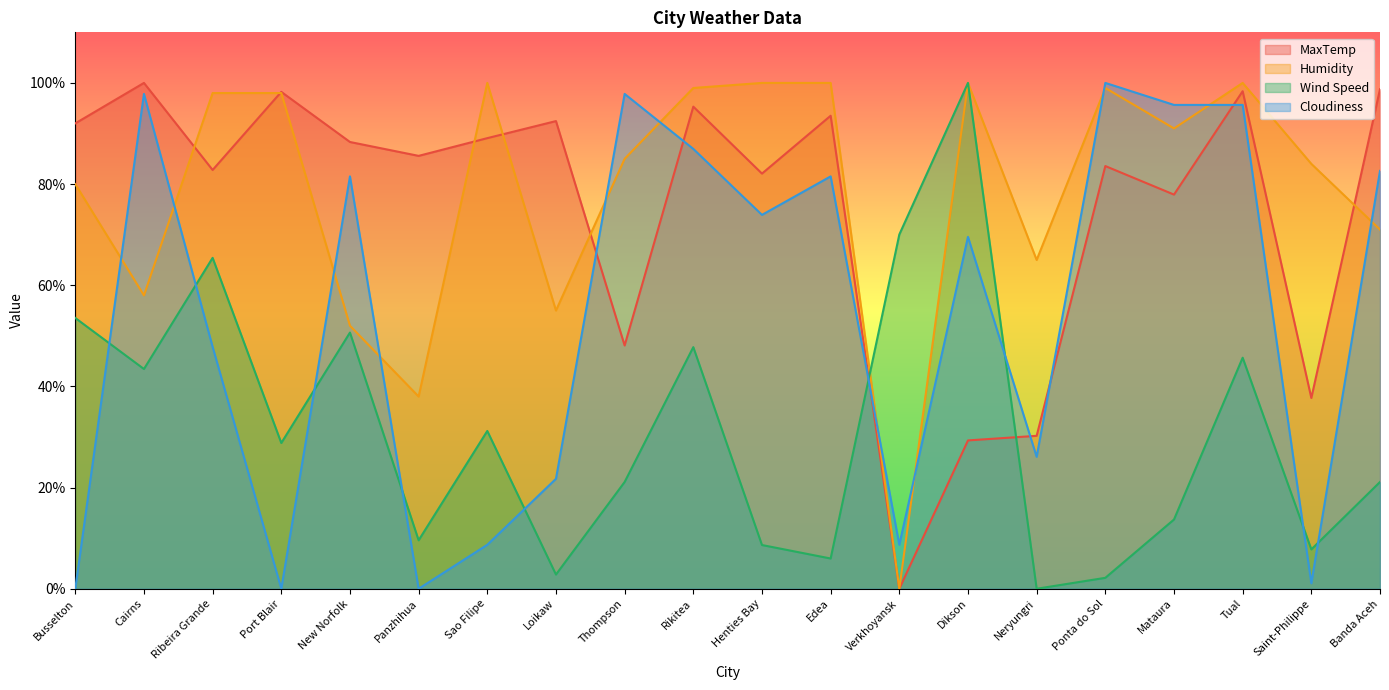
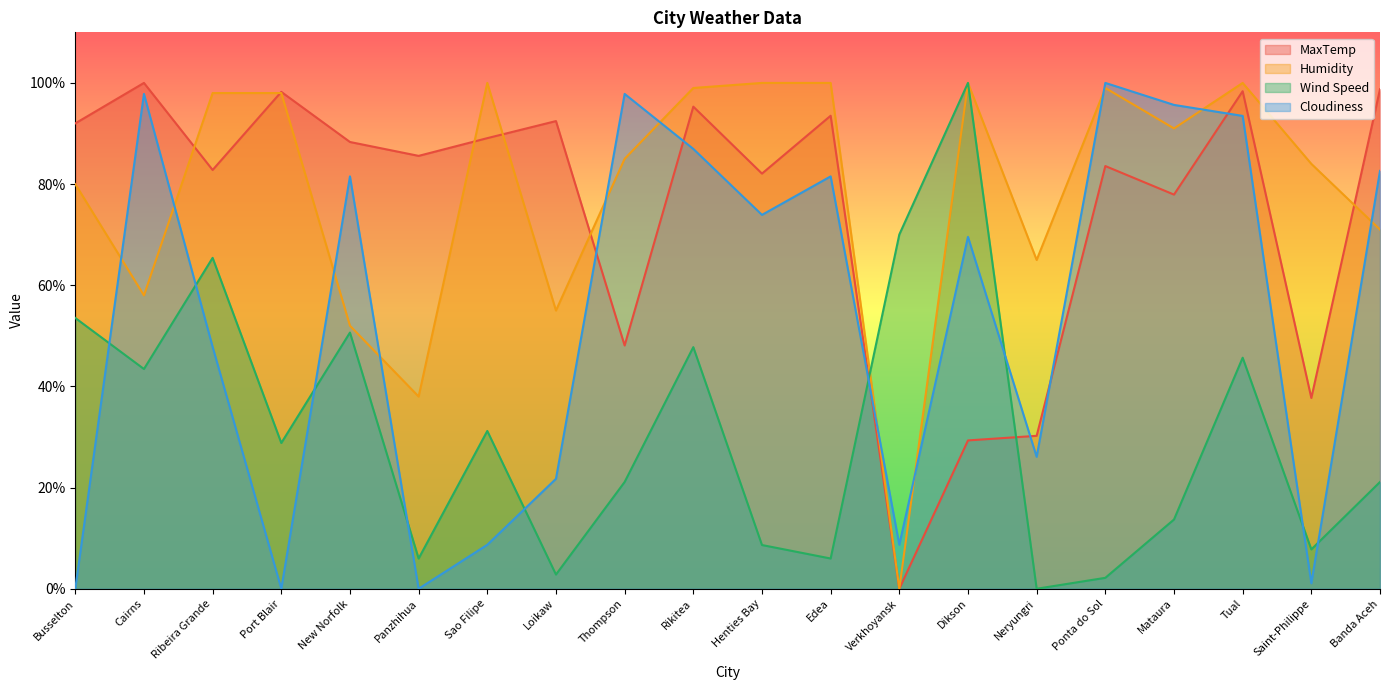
  {
    "Wind Speed": {
      "Busselton": "54%",
      "Cairns": "43%",
      "Ribeira Grande": "65%",
      "Port Blair": "29%",
      "New Norfolk": "51%",
-     "Panzhihua": "10%",
+     "Panzhihua": "6%",
      "Sao Filipe": "31%",
      "Loikaw": "3%",
      "Thompson": "21%",
      "Rikitea": "48%",
      "Henties Bay": "9%",
      "Edea": "6%",
      "Verkhoyansk": "70%",
      "Neryungri": "0%",
      "Ponta do Sol": "2%",
      "Mataura": "14%",
      "Tual": "46%",
      "Saint-Philippe": "8%",
      "Banda Aceh": "21%"
    },
    "Cloudiness": {
      "Busselton": "0%",
      "Cairns": "98%",
      "Ribeira Grande": "48%",
      "Port Blair": "0%",
      "New Norfolk": "82%",
      "Panzhihua": "0%",
      "Sao Filipe": "9%",
      "Loikaw": "22%",
      "Thompson": "98%",
      "Rikitea": "87%",
      "Henties Bay": "74%",
      "Edea": "82%",
      "Verkhoyansk": "9%",
      "Dikson": "70%",
      "Neryungri": "26%",
      "Ponta do Sol": "100%",
      "Mataura": "96%",
-     "Tual": "96%",
+     "Tual": "93%",
      "Saint-Philippe": "1%",
      "Banda Aceh": "83%"
    }
  }
